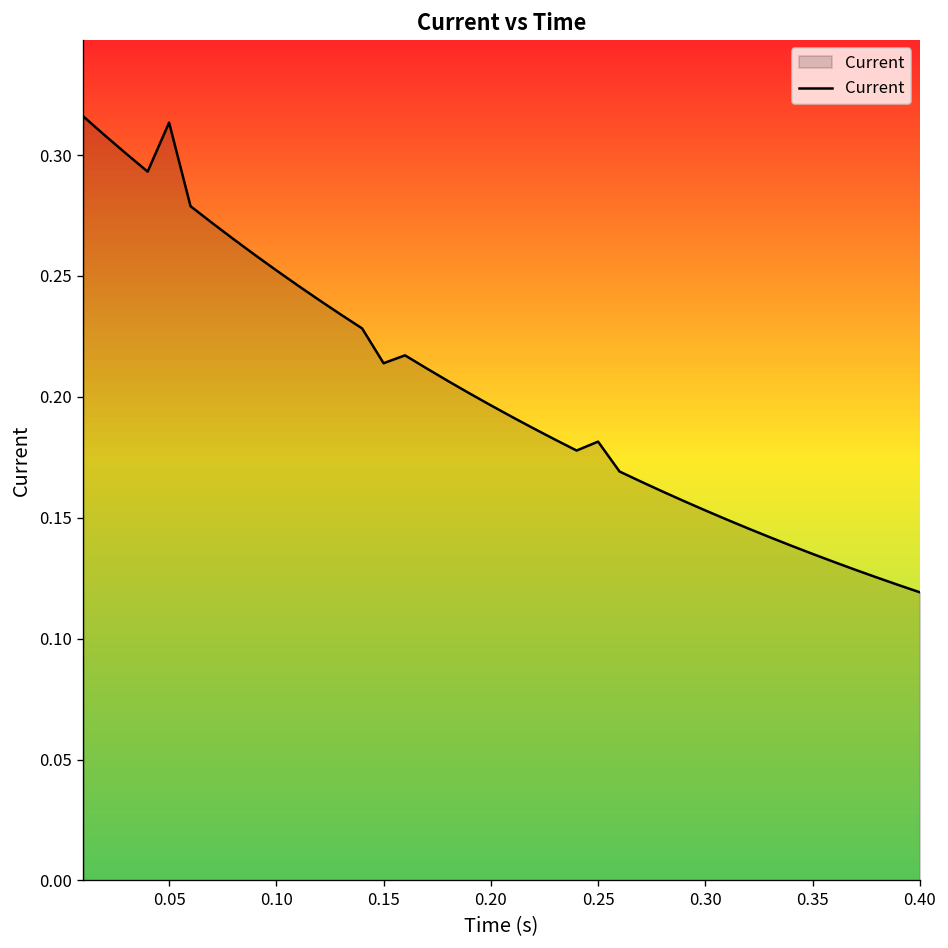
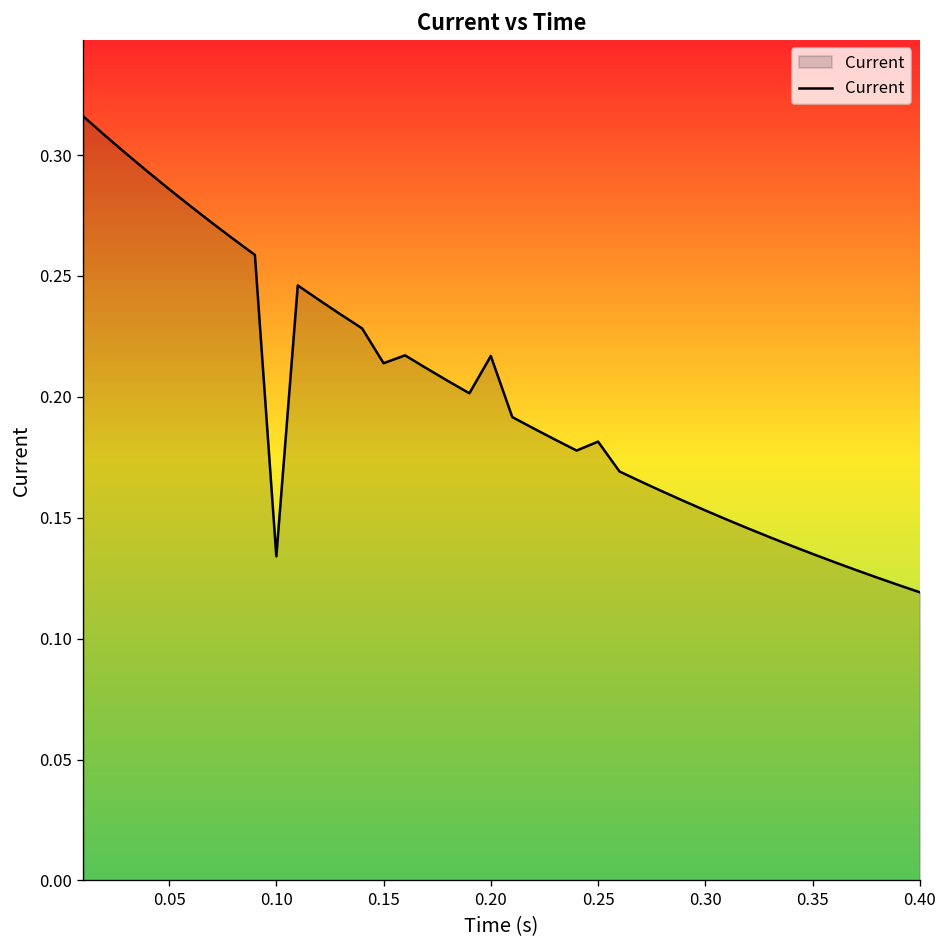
  {
-   "0.05": 0.313,
-   "0.10": 0.252,
+   "0.05": 0.286,
+   "0.10": 0.134,
    "0.15": 0.214,
-   "0.20": 0.197,
+   "0.20": 0.217,
    "0.25": 0.181,
    "0.30": 0.153,
    "0.35": 0.135,
    "0.40": 0.119
  }
